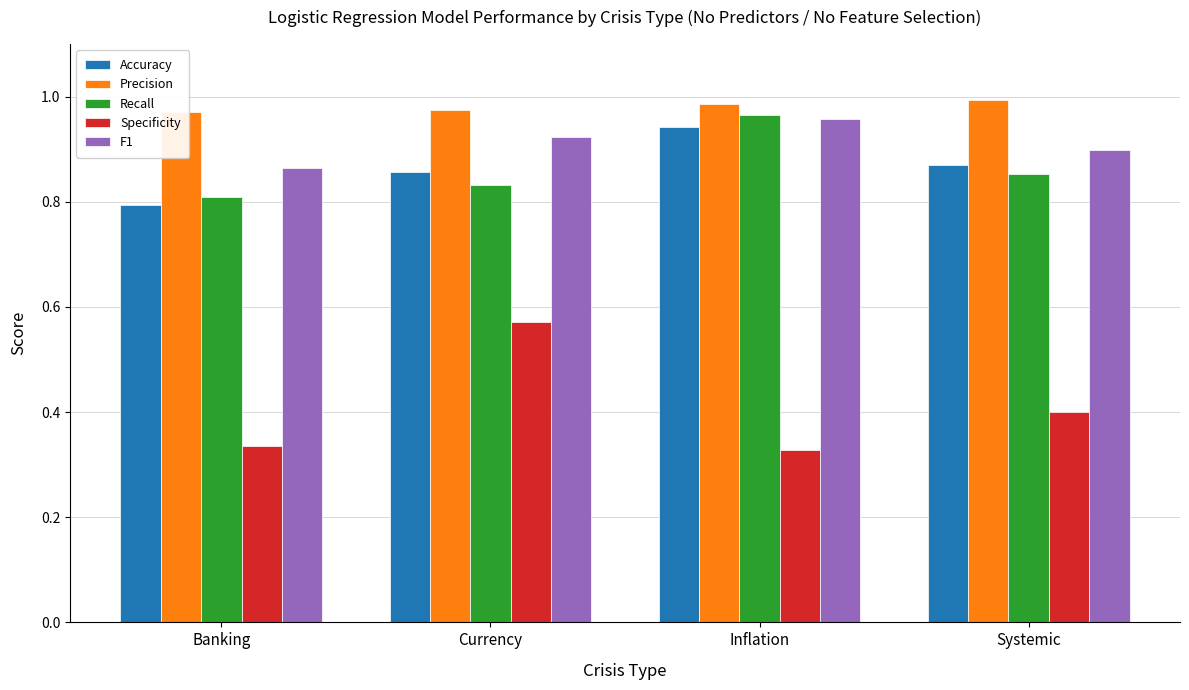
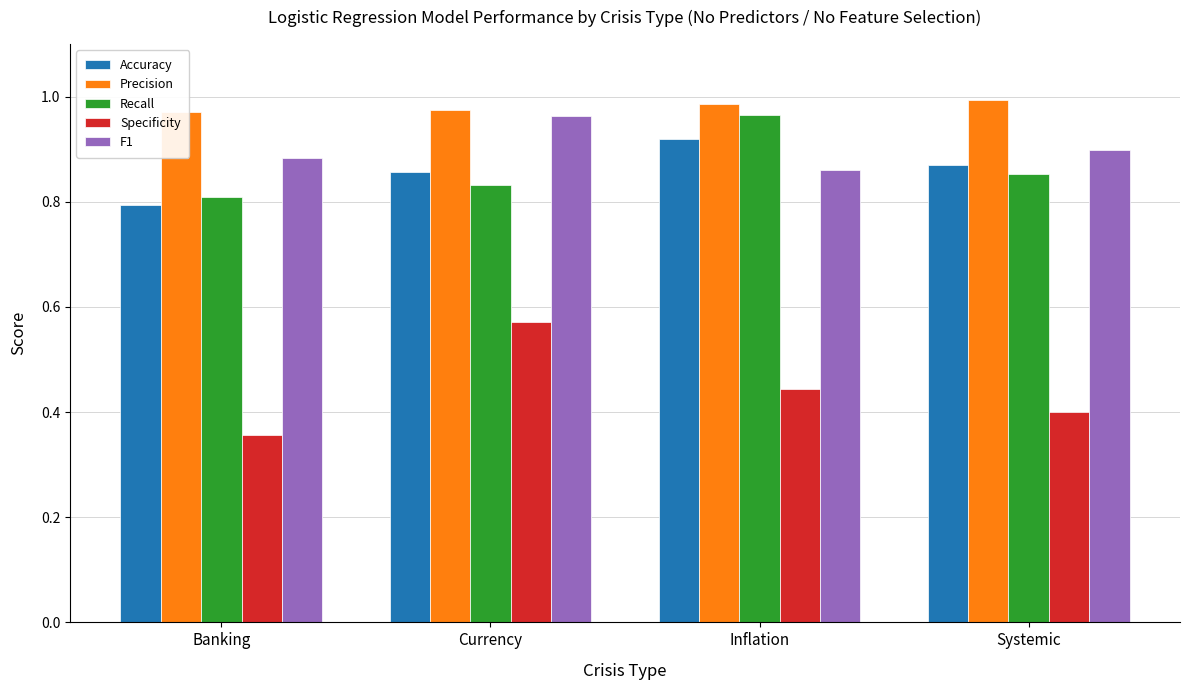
  {
    "Accuracy": {
      "Banking": 0.79,
      "Currency": 0.86,
-     "Inflation": 0.94,
+     "Inflation": 0.92,
      "Systemic": 0.87
    },
    "Precision": {
      "Currency": 0.98,
      "Inflation": 0.99,
      "Systemic": 0.99
    },
    "Recall": {
      "Banking": 0.81,
      "Currency": 0.83,
      "Inflation": 0.96,
      "Systemic": 0.85
    },
    "Specificity": {
-     "Banking": 0.34,
+     "Banking": 0.36,
      "Currency": 0.57,
-     "Inflation": 0.33,
+     "Inflation": 0.44,
      "Systemic": 0.40
    },
    "F1": {
-     "Banking": 0.86,
-     "Currency": 0.92,
-     "Inflation": 0.96,
+     "Banking": 0.88,
+     "Currency": 0.96,
+     "Inflation": 0.86,
      "Systemic": 0.90
    }
  }
